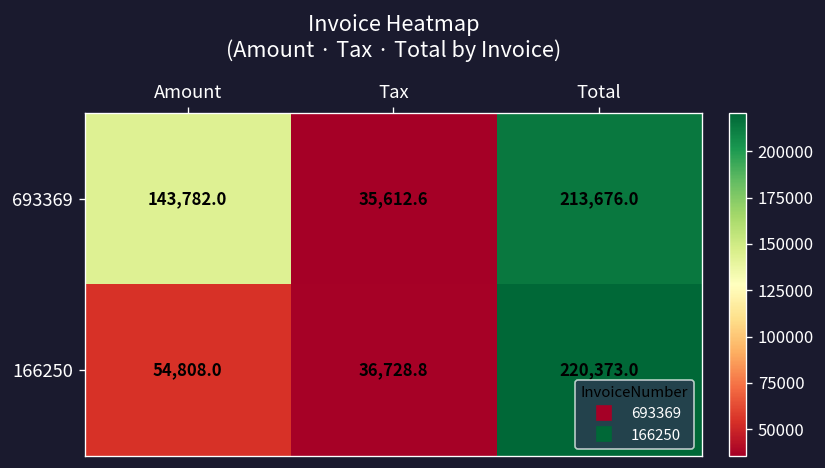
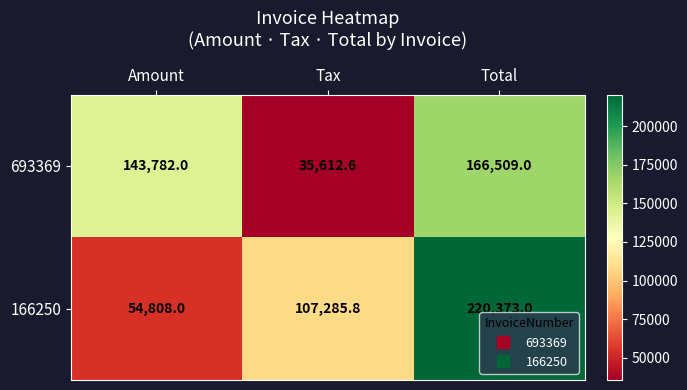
  {
    "693369": {
      "Amount": "143,782.0",
      "Tax": "35,612.6",
-     "Total": "213,676.0"
+     "Total": "166,509.0"
    },
    "166250": {
      "Amount": "54,808.0",
-     "Tax": "36,728.8"
+     "Tax": "107,285.8"
    }
  }
